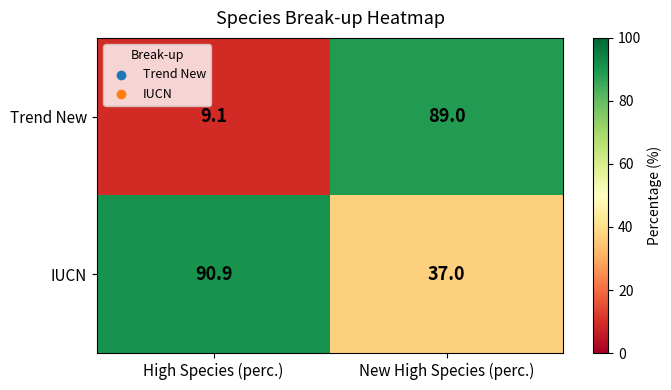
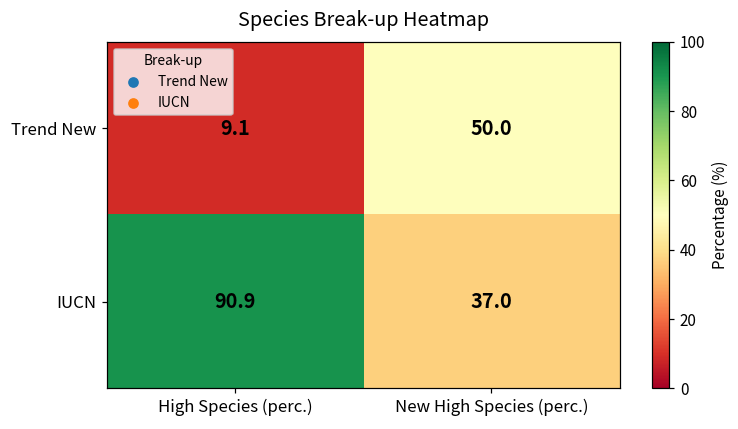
  {
    "Trend New": {
      "High Species (perc.)": 9.1,
-     "New High Species (perc.)": 89.0
+     "New High Species (perc.)": 50.0
    },
    "IUCN": {
      "High Species (perc.)": 90.9,
      "New High Species (perc.)": 37.0
    }
  }
